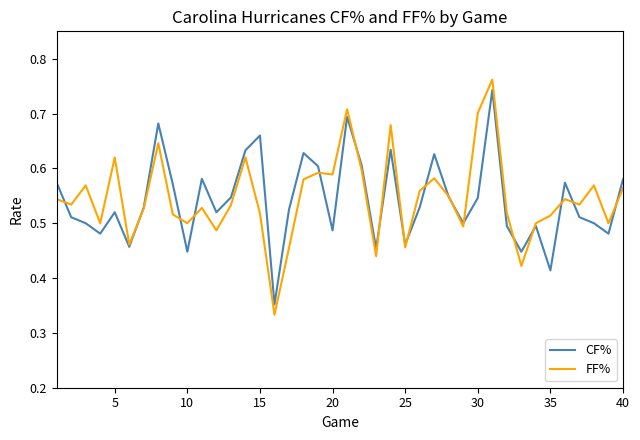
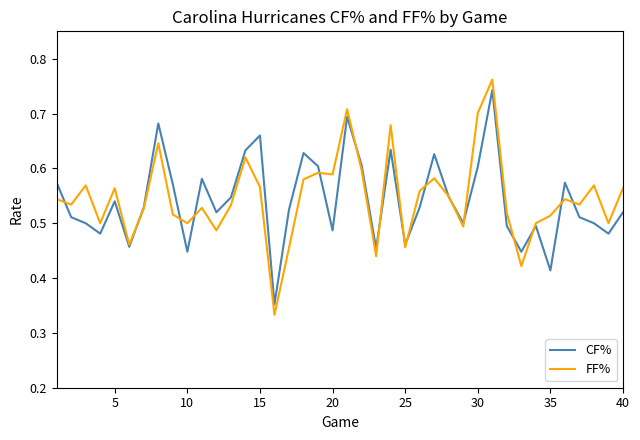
  {
    "CF%": {
-     "5": 0.52,
+     "5": 0.54,
      "10": 0.45,
      "15": 0.66,
      "20": 0.49,
      "25": 0.46,
-     "30": 0.55,
+     "30": 0.60,
      "35": 0.41,
-     "40": 0.58
+     "40": 0.52
    },
    "FF%": {
-     "5": 0.62,
+     "5": 0.56,
      "10": 0.50,
-     "15": 0.52,
+     "15": 0.57,
      "20": 0.59,
      "25": 0.46,
      "30": 0.70,
      "35": 0.51,
      "40": 0.56
    }
  }
